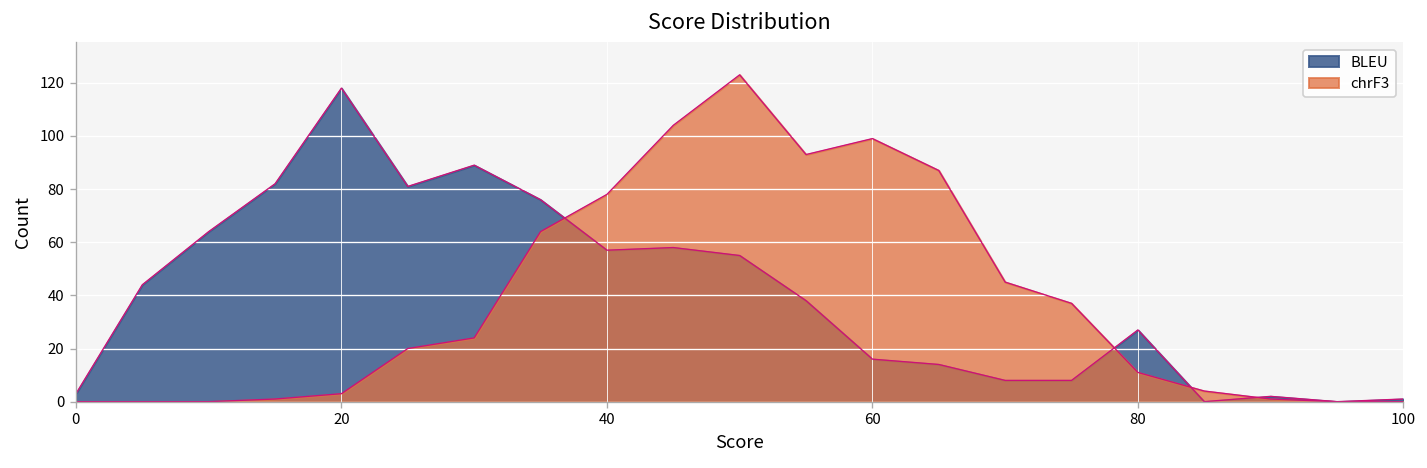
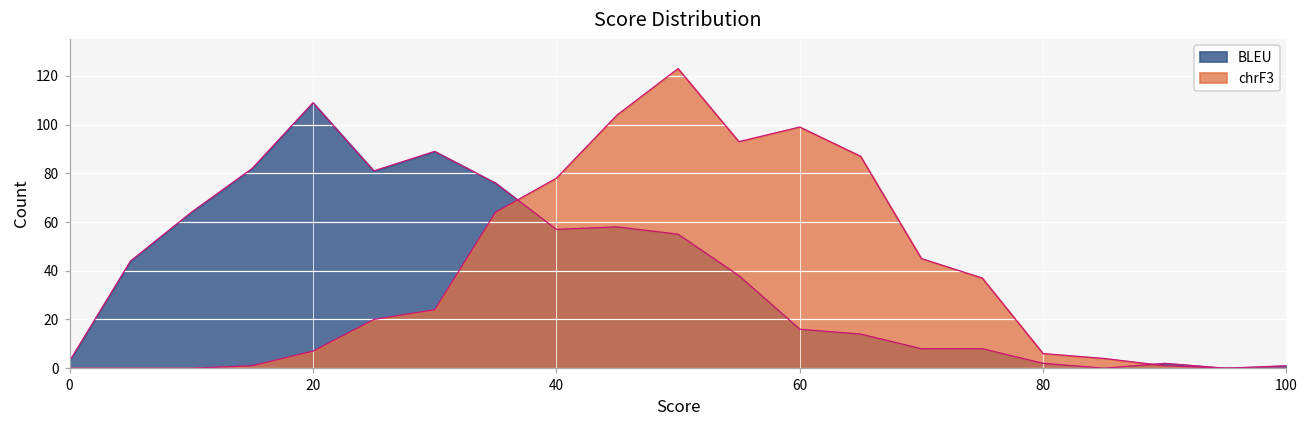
  {
    "BLEU": {
      "0": 3,
-     "20": 118,
+     "20": 109,
      "40": 57,
      "60": 16,
-     "80": 27
+     "80": 2
    },
    "chrF3": {
      "0": 0,
-     "20": 3,
+     "20": 7,
      "40": 78,
      "60": 99,
-     "80": 11
+     "80": 6
    }
  }
